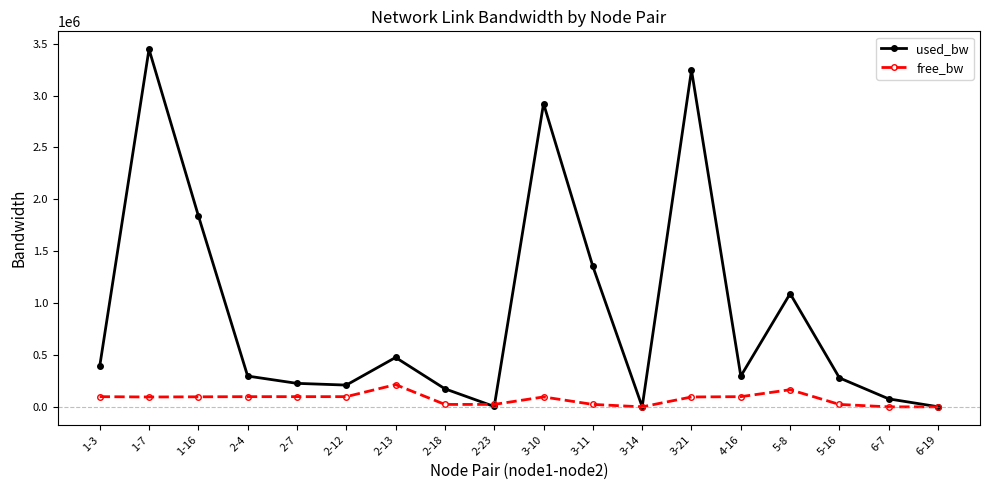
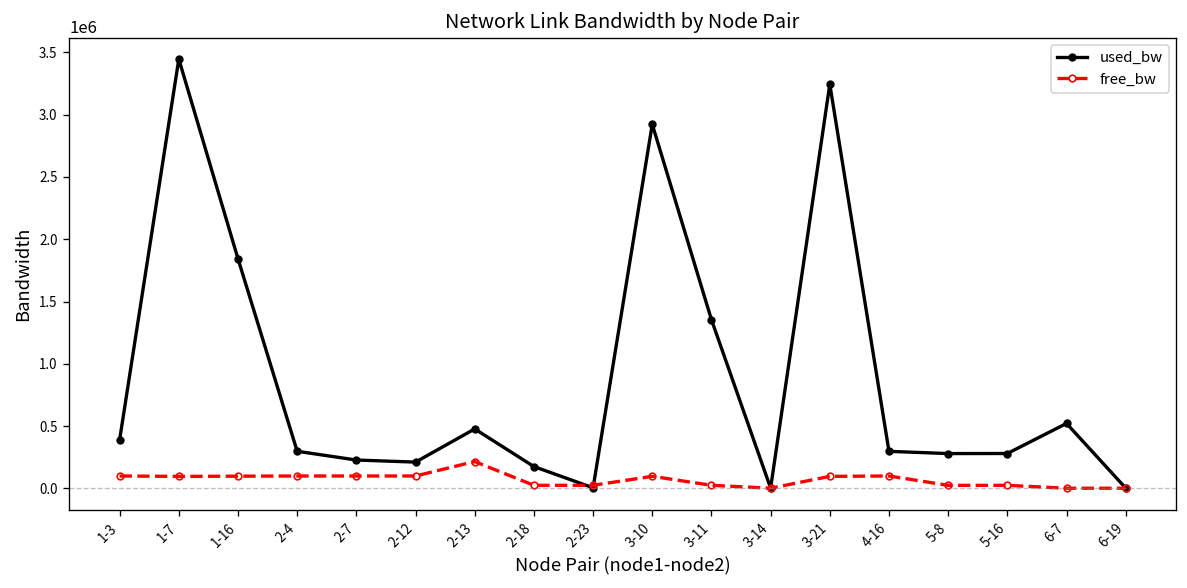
  {
    "used_bw": {
      "1-3": 390000,
      "1-7": 3450000,
      "1-16": 1840000,
      "2-4": 300000,
      "2-7": 230000,
      "2-12": 210000,
      "2-13": 480000,
      "2-18": 180000,
      "3-10": 2920000,
      "3-11": 1350000,
      "3-21": 3240000,
      "4-16": 300000,
-     "5-8": 1090000,
+     "5-8": 280000,
      "5-16": 280000,
-     "6-7": 80000
+     "6-7": 520000
    },
    "free_bw": {
      "1-3": 100000,
      "1-7": 100000,
      "1-16": 100000,
      "2-4": 100000,
      "2-7": 100000,
      "2-12": 100000,
      "2-13": 220000,
      "2-18": 20000,
      "3-10": 100000,
      "3-11": 20000,
      "3-21": 100000,
      "4-16": 100000,
-     "5-8": 170000,
+     "5-8": 20000,
      "5-16": 20000,
      "6-7": 0
    }
  }
